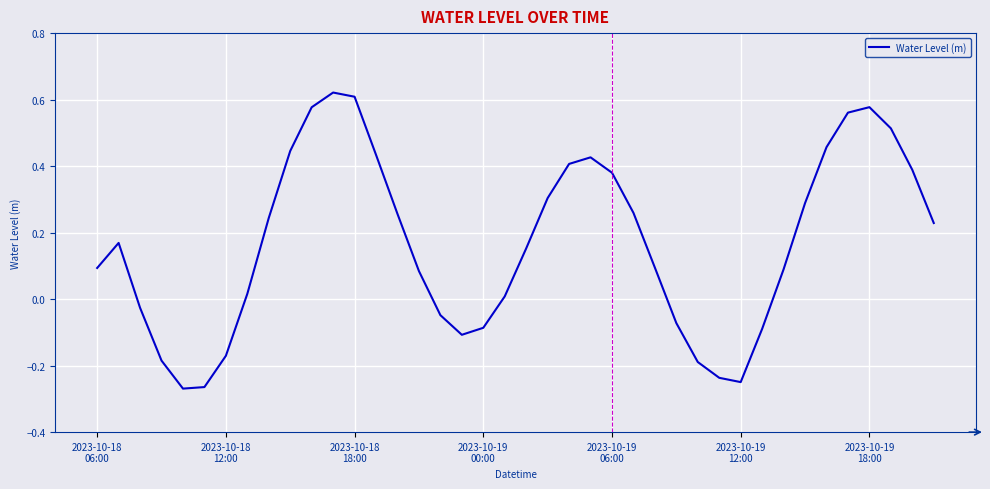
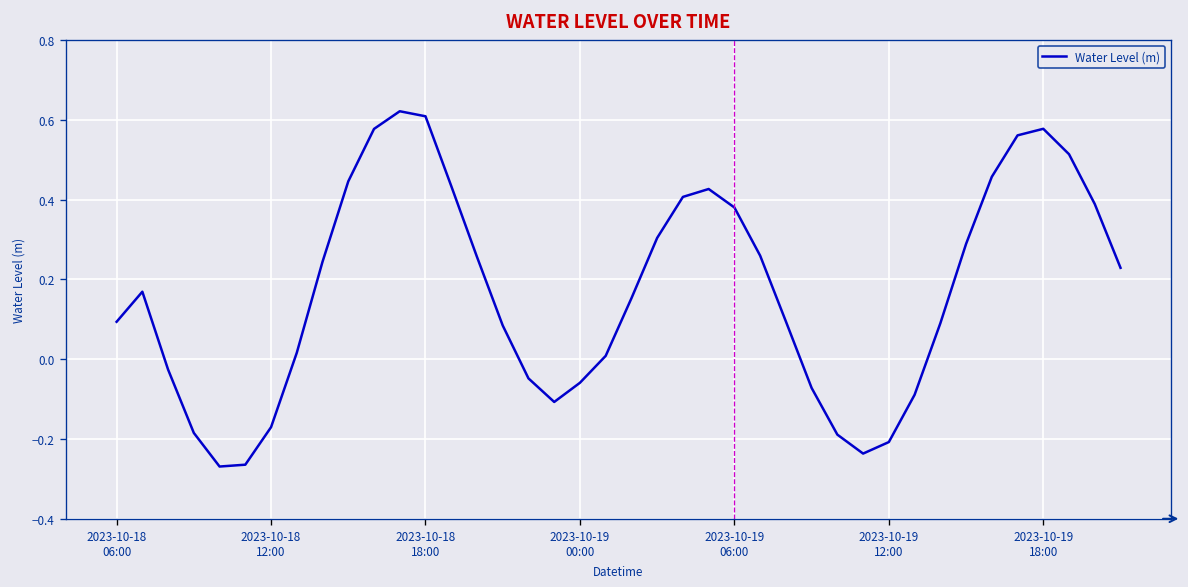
  {
    "2023-10-18 06:00": 0.09,
    "2023-10-18 12:00": -0.17,
    "2023-10-18 18:00": 0.61,
-   "2023-10-19 00:00": -0.09,
+   "2023-10-19 00:00": -0.06,
    "2023-10-19 06:00": 0.38,
-   "2023-10-19 12:00": -0.25,
+   "2023-10-19 12:00": -0.21,
    "2023-10-19 18:00": 0.58
  }
